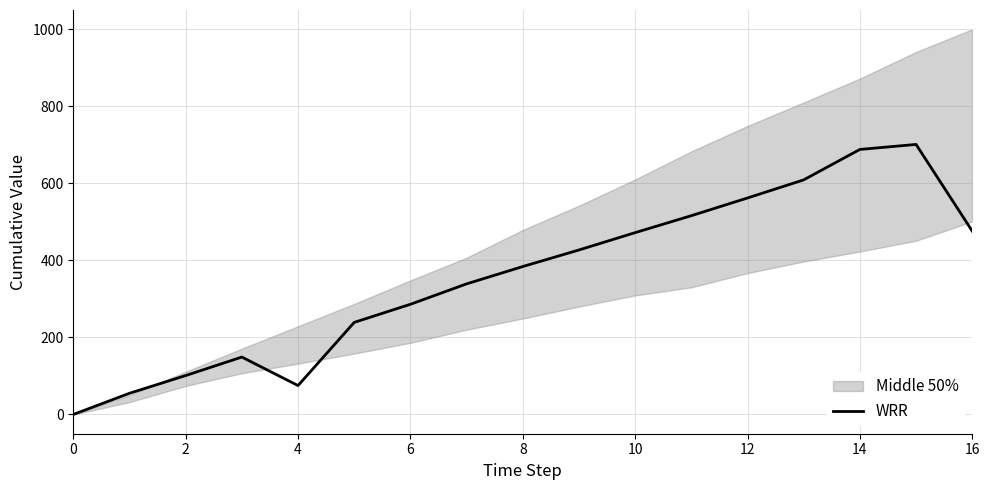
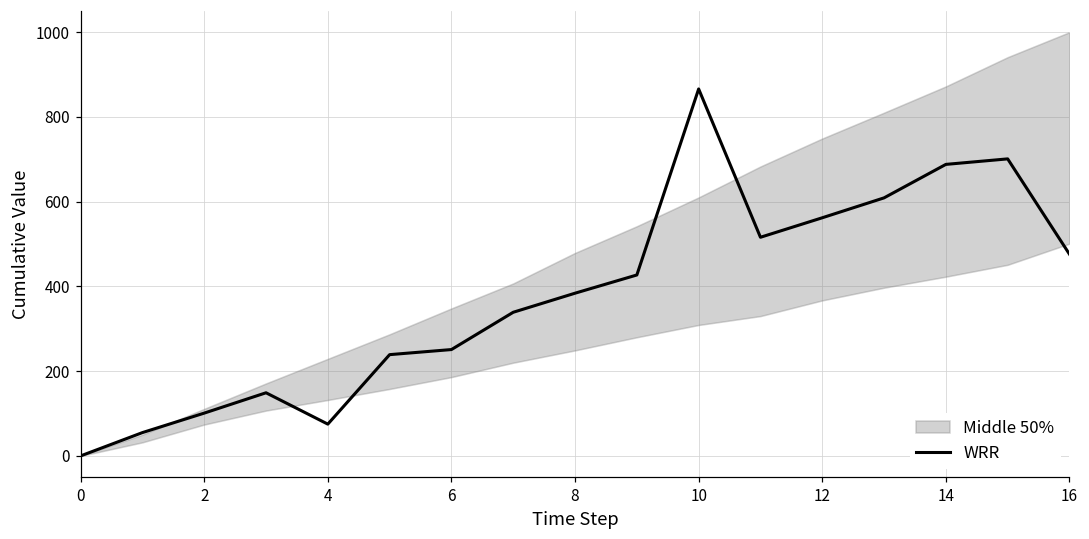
  {
    "WRR": {
      "2": 100,
      "4": 80,
-     "6": 290,
+     "6": 250,
      "8": 380,
-     "10": 470,
+     "10": 870,
      "12": 560,
      "14": 690,
      "16": 480
    }
  }
